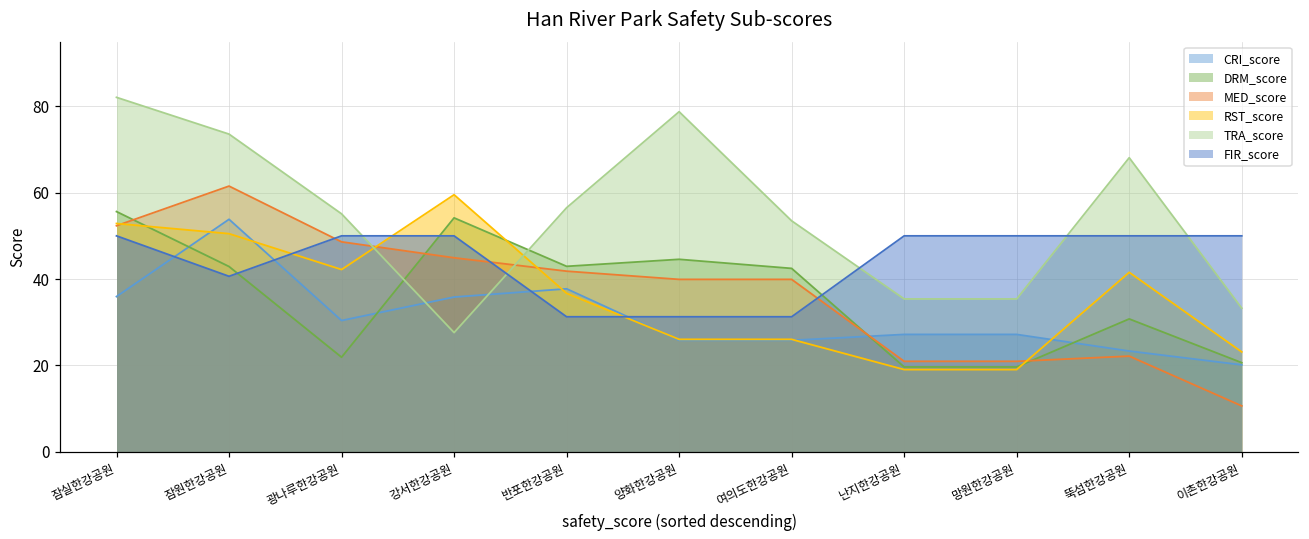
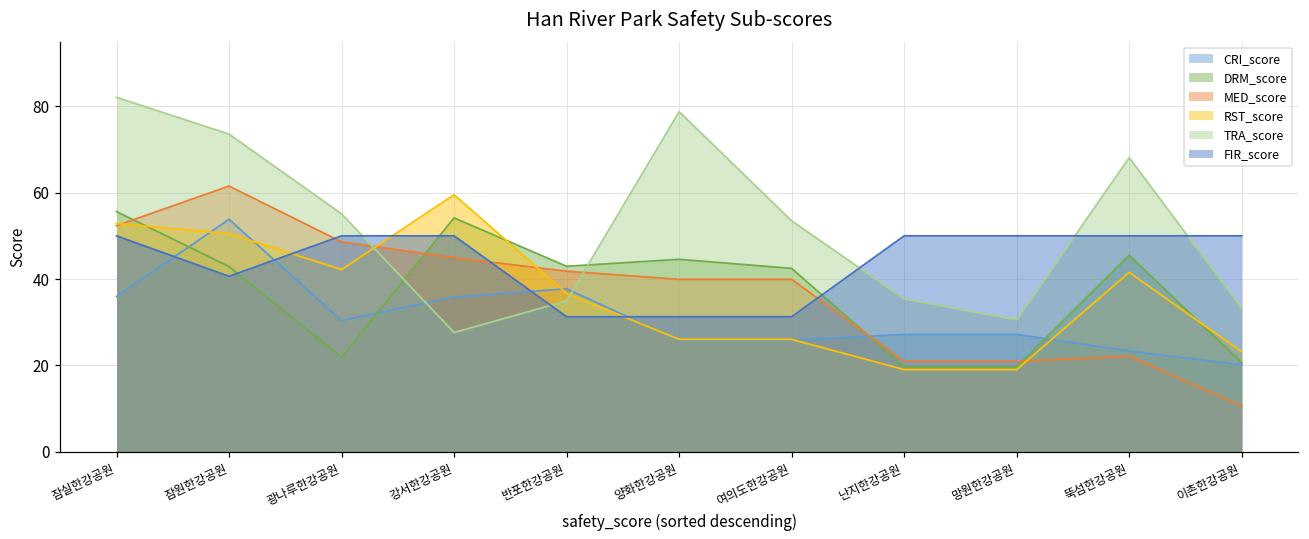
  {
    "DRM_score": {
      "잠실한강공원": 56,
      "잠원한강공원": 43,
      "광나루한강공원": 22,
      "강서한강공원": 54,
      "반포한강공원": 43,
      "양화한강공원": 45,
      "여의도한강공원": 42,
-     "뚝섬한강공원": 31
+     "뚝섬한강공원": 45
    },
    "TRA_score": {
      "잠실한강공원": 82,
      "잠원한강공원": 74,
      "광나루한강공원": 55,
      "강서한강공원": 28,
-     "반포한강공원": 57,
+     "반포한강공원": 35,
      "양화한강공원": 79,
      "여의도한강공원": 53,
      "난지한강공원": 35,
-     "망원한강공원": 35,
+     "망원한강공원": 31,
      "뚝섬한강공원": 68,
      "이촌한강공원": 33
    }
  }
